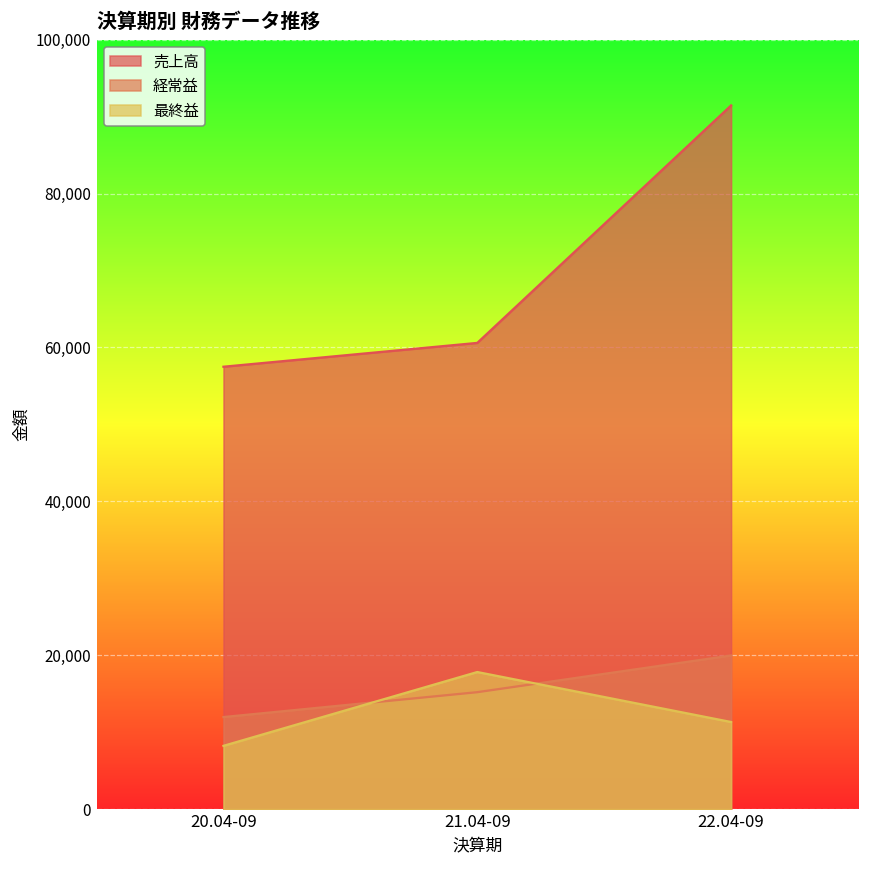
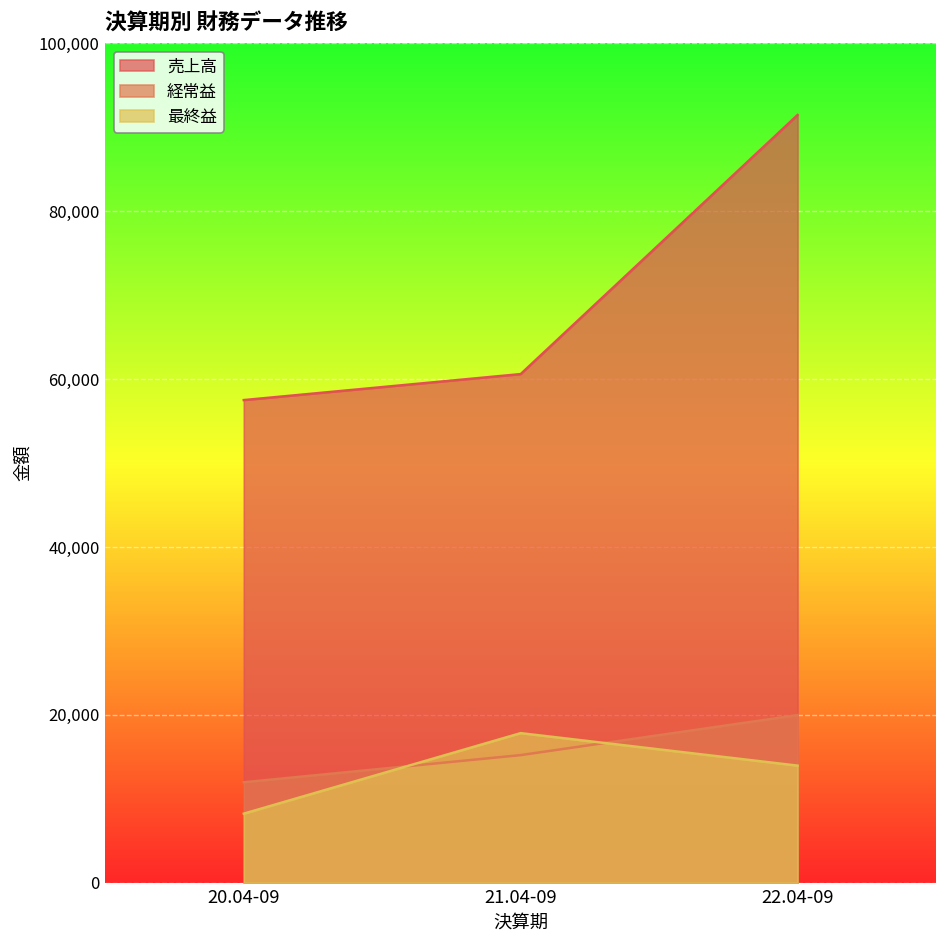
  {
    "最終益": {
      "20.04-09": "8,000",
      "21.04-09": "18,000",
-     "22.04-09": "11,000"
+     "22.04-09": "14,000"
    }
  }
